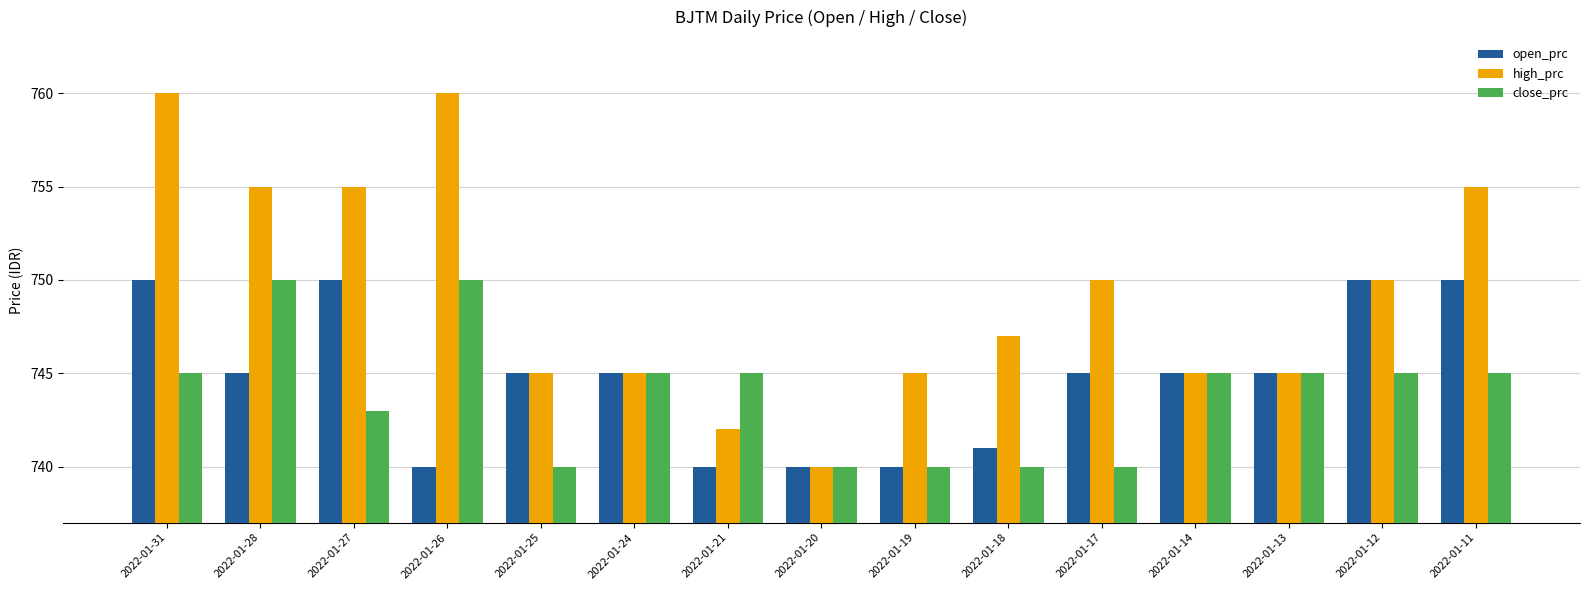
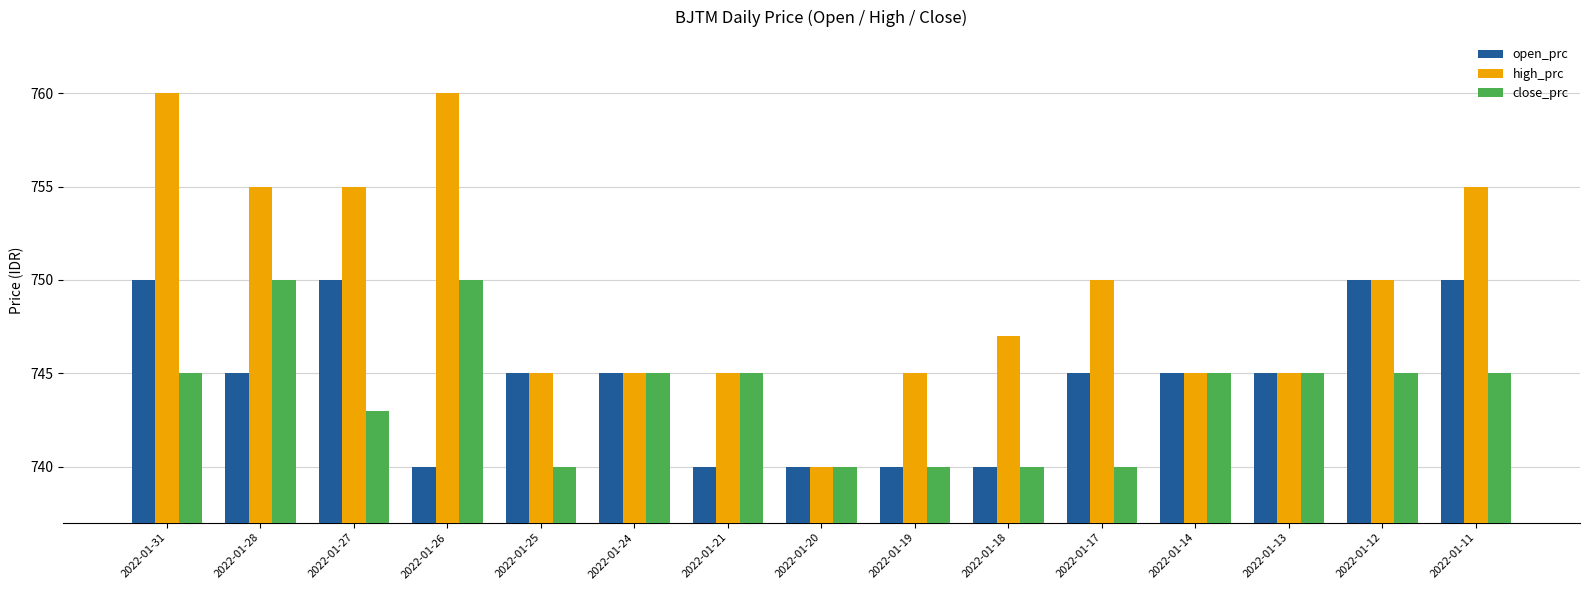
  {
    "open_prc": {
      "2022-01-31": 750,
      "2022-01-28": 745,
      "2022-01-27": 750,
      "2022-01-26": 740,
      "2022-01-25": 745,
      "2022-01-24": 745,
      "2022-01-21": 740,
      "2022-01-20": 740,
      "2022-01-19": 740,
-     "2022-01-18": 741,
+     "2022-01-18": 740,
      "2022-01-17": 745,
      "2022-01-14": 745,
      "2022-01-13": 745,
      "2022-01-12": 750,
      "2022-01-11": 750
    },
    "high_prc": {
      "2022-01-31": 760,
      "2022-01-28": 755,
      "2022-01-27": 755,
      "2022-01-26": 760,
      "2022-01-25": 745,
      "2022-01-24": 745,
-     "2022-01-21": 742,
+     "2022-01-21": 745,
      "2022-01-20": 740,
      "2022-01-19": 745,
      "2022-01-18": 747,
      "2022-01-17": 750,
      "2022-01-14": 745,
      "2022-01-13": 745,
      "2022-01-12": 750,
      "2022-01-11": 755
    },
    "close_prc": {
      "2022-01-31": 745,
      "2022-01-28": 750,
      "2022-01-27": 743,
      "2022-01-26": 750,
      "2022-01-25": 740,
      "2022-01-24": 745,
      "2022-01-21": 745,
      "2022-01-20": 740,
      "2022-01-19": 740,
      "2022-01-18": 740,
      "2022-01-17": 740,
      "2022-01-14": 745,
      "2022-01-13": 745,
      "2022-01-12": 745,
      "2022-01-11": 745
    }
  }
